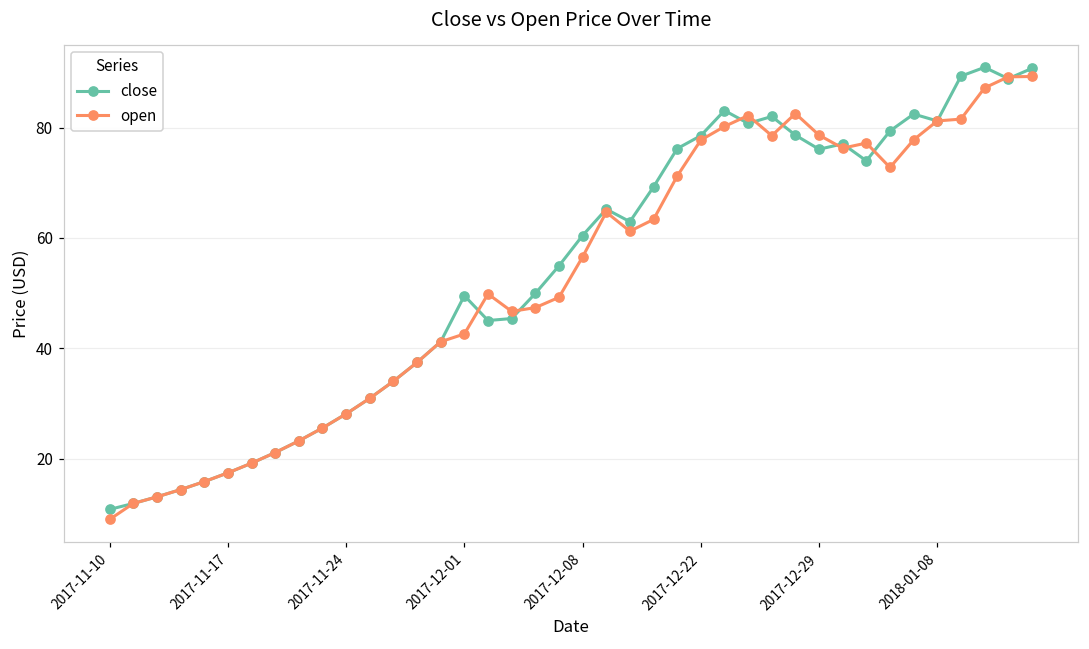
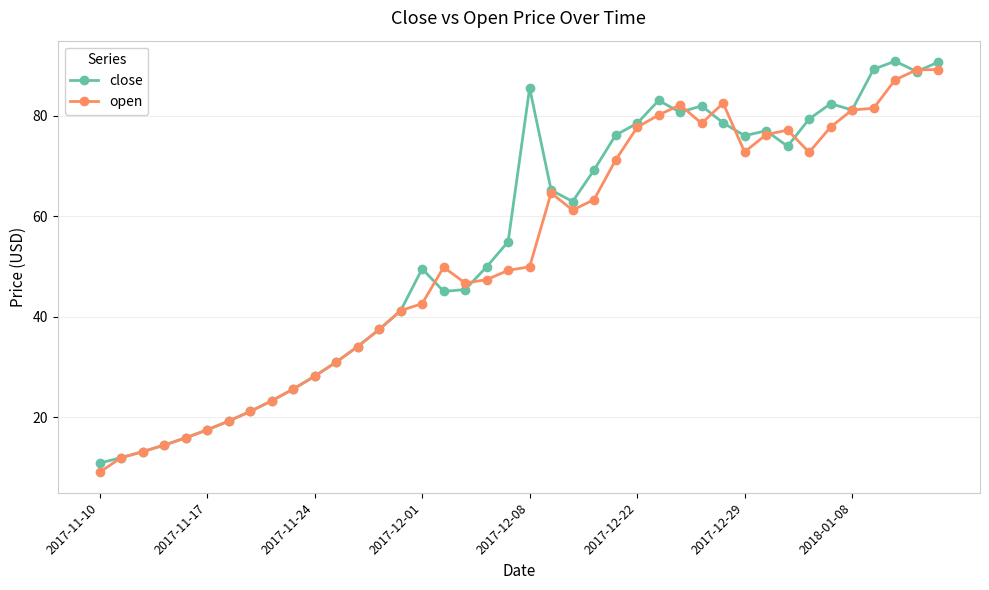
  {
    "close": {
      "2017-11-10": 11,
      "2017-12-01": 50,
-     "2017-12-08": 60,
+     "2017-12-08": 86,
      "2017-12-22": 79,
      "2017-12-29": 76
    },
    "open": {
      "2017-11-10": 9,
      "2017-12-01": 43,
-     "2017-12-08": 57,
+     "2017-12-08": 50,
      "2017-12-22": 78,
-     "2017-12-29": 79
+     "2017-12-29": 73
    }
  }
